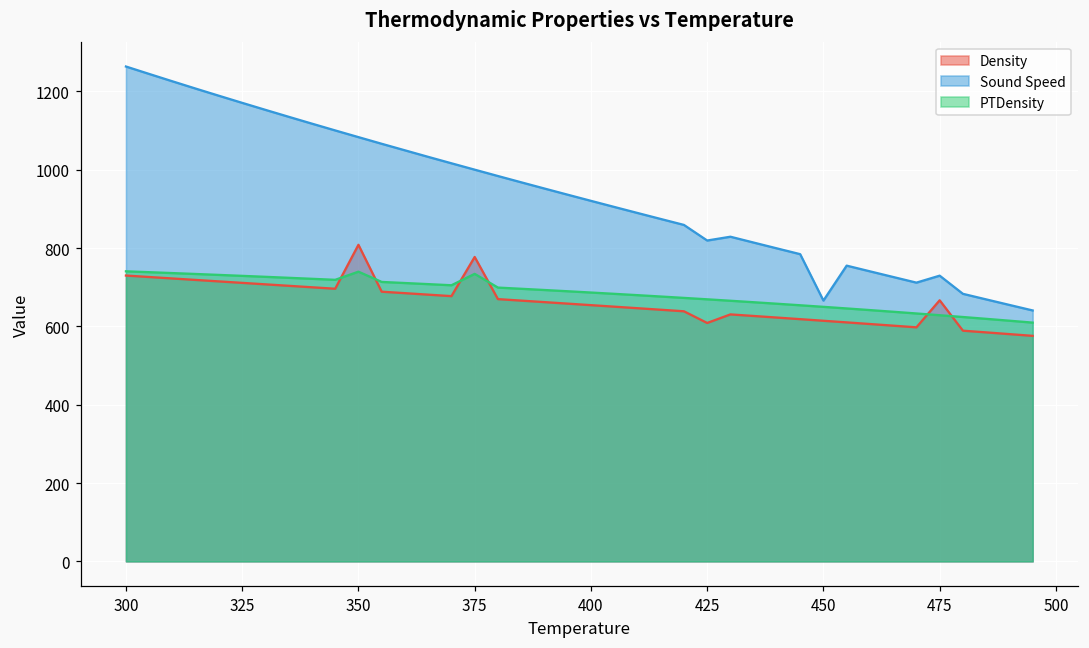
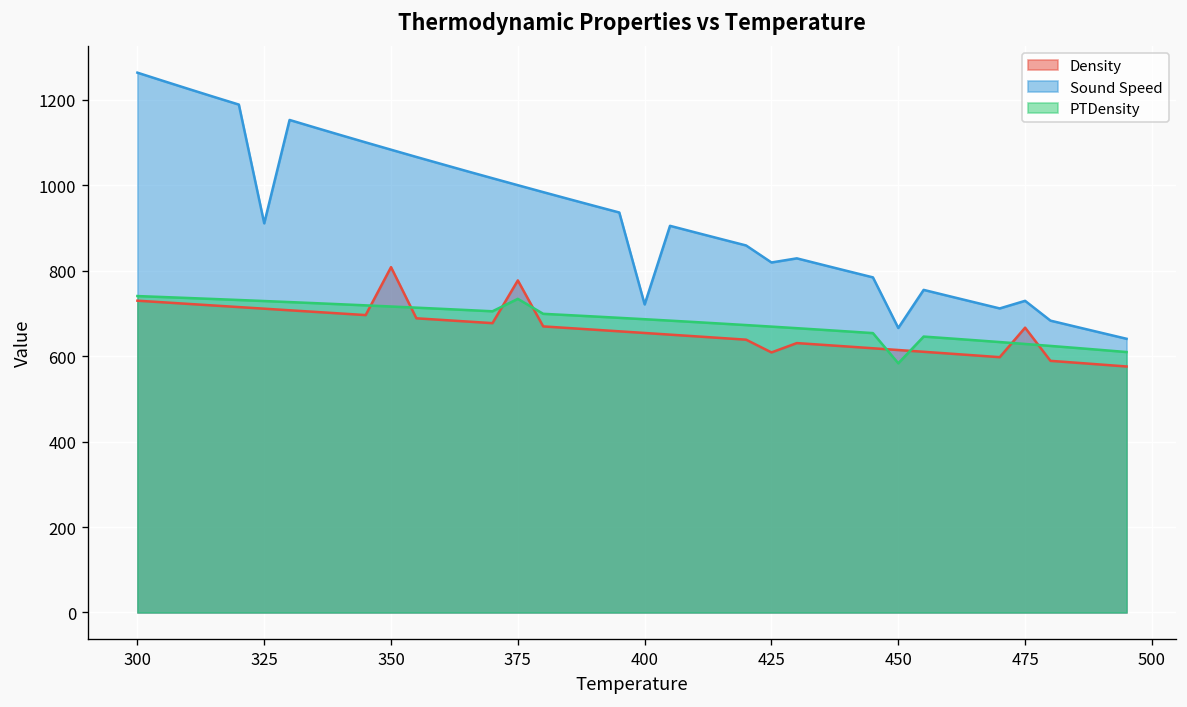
  {
    "Density": {
      "300": 730,
      "325": 710,
      "350": 810,
      "375": 780,
      "400": 650,
      "425": 610,
      "450": 610,
      "475": 670
    },
    "Sound Speed": {
      "300": 1260,
-     "325": 1170,
+     "325": 910,
      "350": 1080,
      "375": 1000,
-     "400": 920,
+     "400": 720,
      "425": 820,
      "450": 670,
      "475": 730
    },
    "PTDensity": {
      "300": 740,
      "325": 730,
-     "350": 740,
+     "350": 720,
      "375": 730,
      "400": 690,
      "425": 670,
-     "450": 650,
+     "450": 580,
      "475": 630
    }
  }
